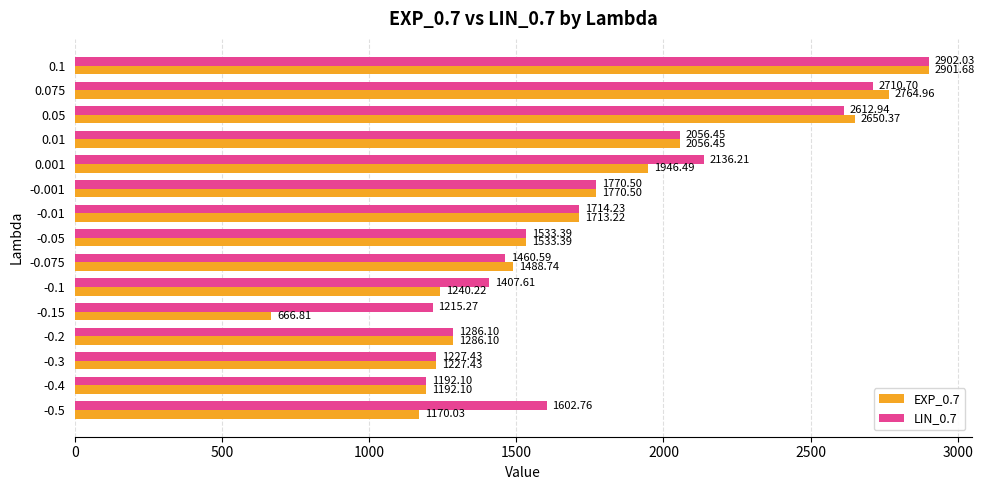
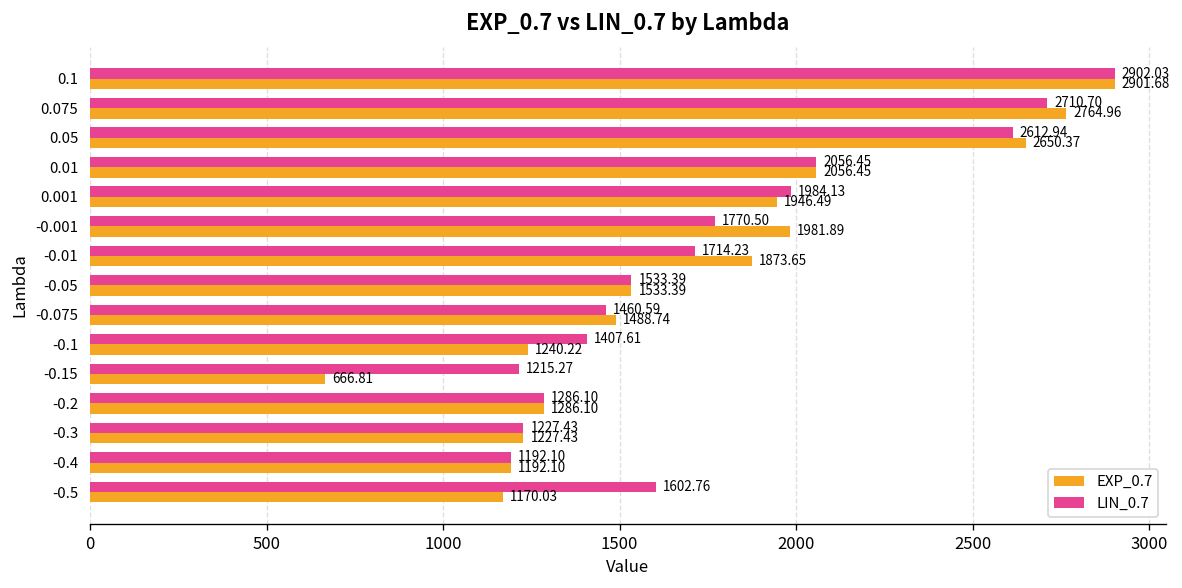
  {
    "EXP_0.7": {
      "0.1": 2901.68,
      "0.075": 2764.96,
      "0.05": 2650.37,
      "0.01": 2056.45,
      "0.001": 1946.49,
-     "-0.001": 1770.50,
-     "-0.01": 1713.22,
+     "-0.001": 1981.89,
+     "-0.01": 1873.65,
      "-0.05": 1533.39,
      "-0.075": 1488.74,
      "-0.1": 1240.22,
      "-0.15": 666.81,
      "-0.2": 1286.10,
      "-0.3": 1227.43,
      "-0.4": 1192.10,
      "-0.5": 1170.03
    },
    "LIN_0.7": {
      "0.1": 2902.03,
      "0.075": 2710.70,
      "0.05": 2612.94,
      "0.01": 2056.45,
-     "0.001": 2136.21,
+     "0.001": 1984.13,
      "-0.001": 1770.50,
      "-0.01": 1714.23,
      "-0.05": 1533.39,
      "-0.075": 1460.59,
      "-0.1": 1407.61,
      "-0.15": 1215.27,
      "-0.2": 1286.10,
      "-0.3": 1227.43,
      "-0.4": 1192.10,
      "-0.5": 1602.76
    }
  }
